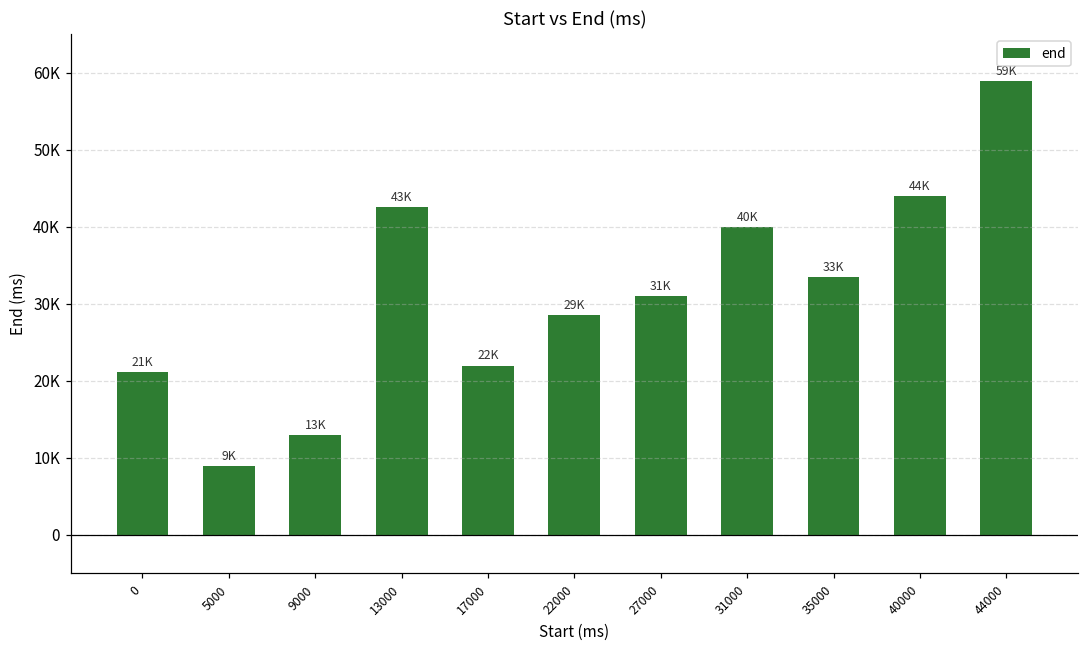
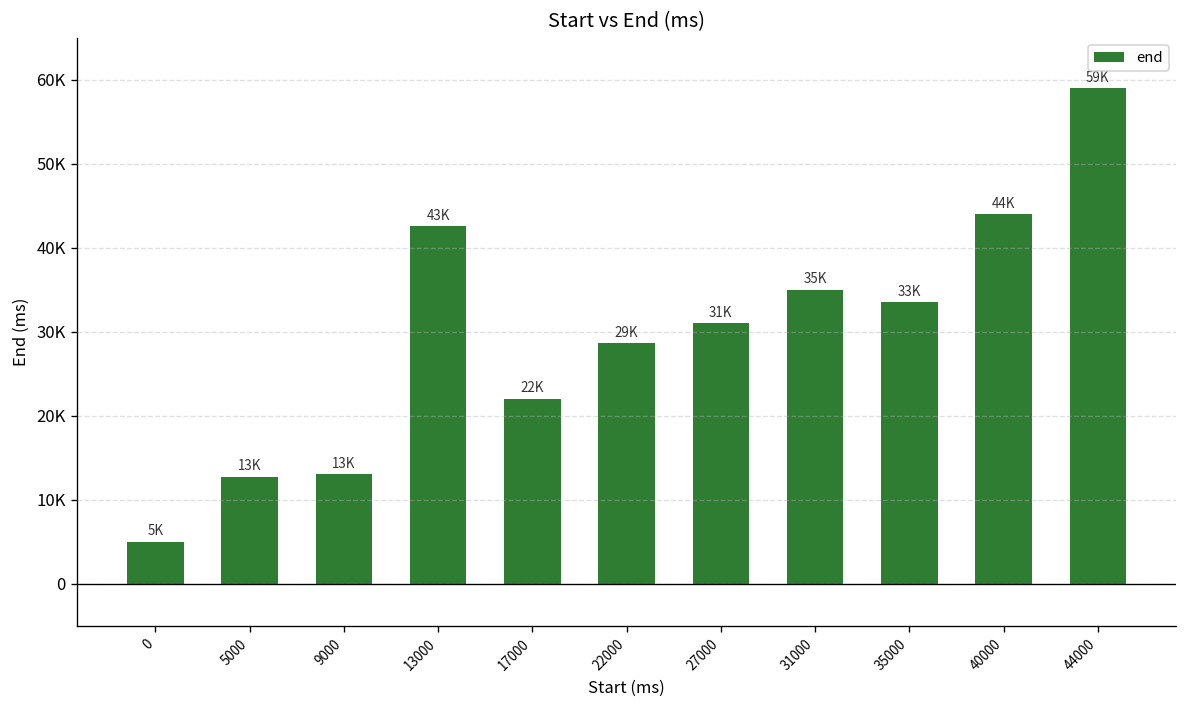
  {
-   "0": "21K",
-   "5000": "9K",
+   "0": "5K",
+   "5000": "13K",
    "9000": "13K",
    "13000": "43K",
    "17000": "22K",
    "22000": "29K",
    "27000": "31K",
-   "31000": "40K",
+   "31000": "35K",
    "35000": "33K",
    "40000": "44K"
  }
